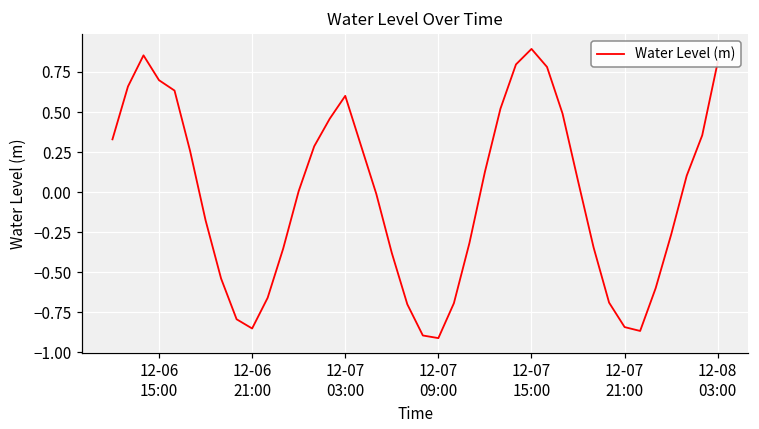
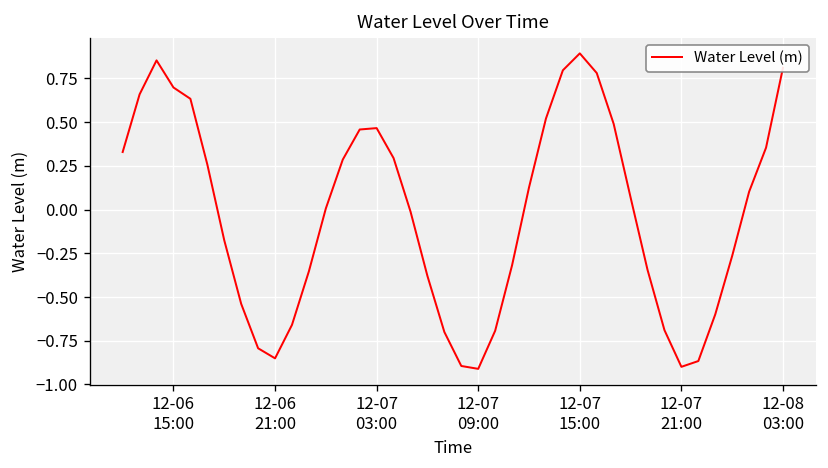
  {
    "12-06 15:00": 0.70,
    "12-06 21:00": -0.85,
-   "12-07 03:00": 0.60,
+   "12-07 03:00": 0.47,
    "12-07 09:00": -0.91,
    "12-07 15:00": 0.89,
-   "12-07 21:00": -0.84
+   "12-07 21:00": -0.90
  }
